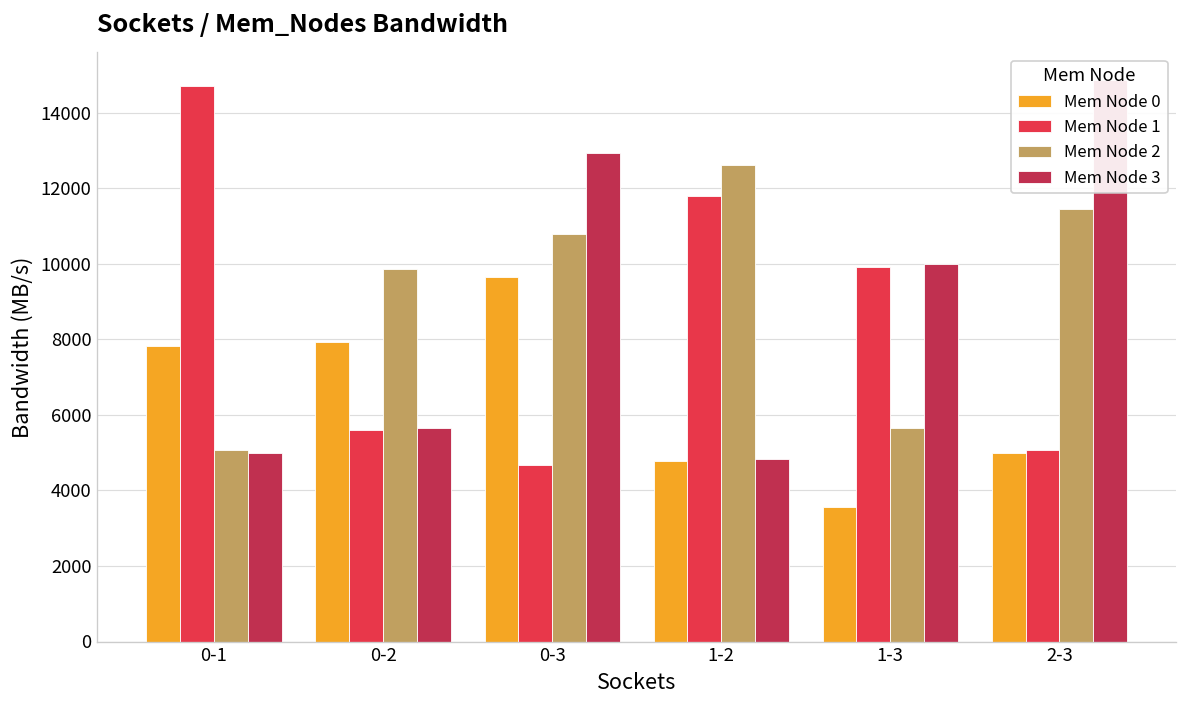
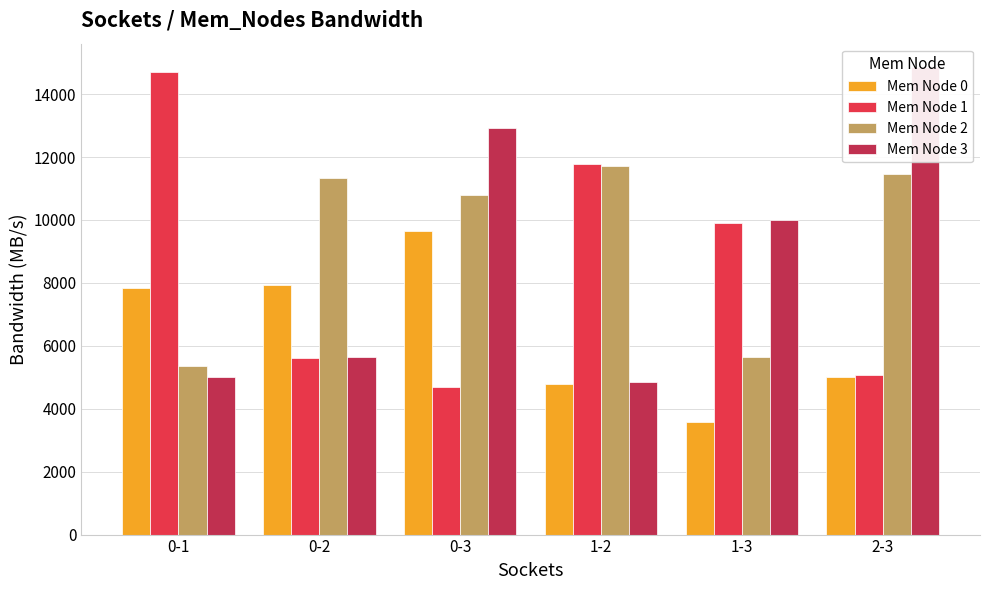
  {
    "Mem Node 0": {
      "0-1": 7800,
      "0-2": 7900,
      "0-3": 9700,
      "1-2": 4800,
      "1-3": 3600,
      "2-3": 5000
    },
    "Mem Node 2": {
-     "0-1": 5100,
-     "0-2": 9900,
+     "0-1": 5300,
+     "0-2": 11300,
      "0-3": 10800,
-     "1-2": 12600,
+     "1-2": 11700,
      "1-3": 5700,
      "2-3": 11500
    }
  }
